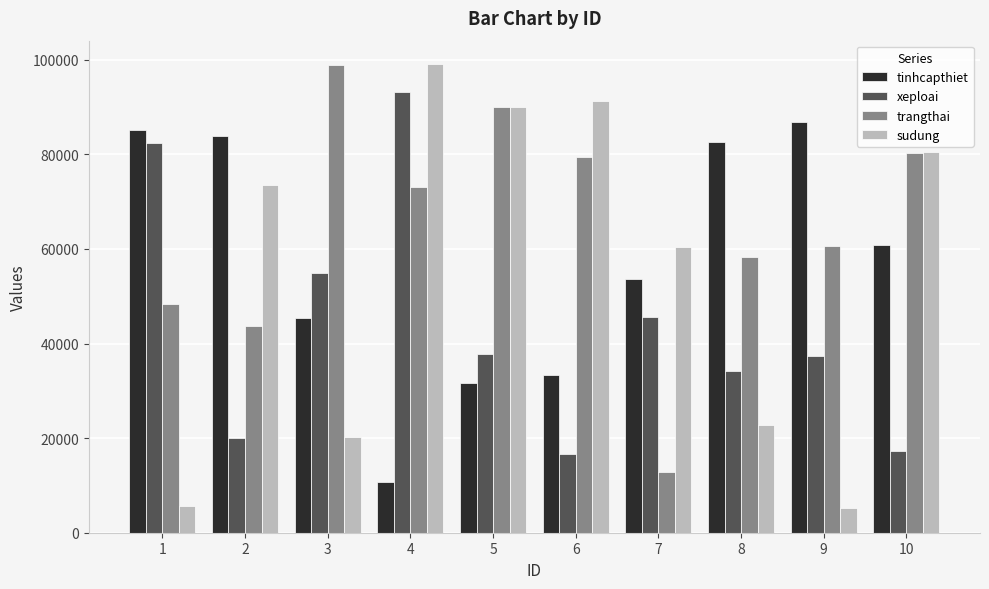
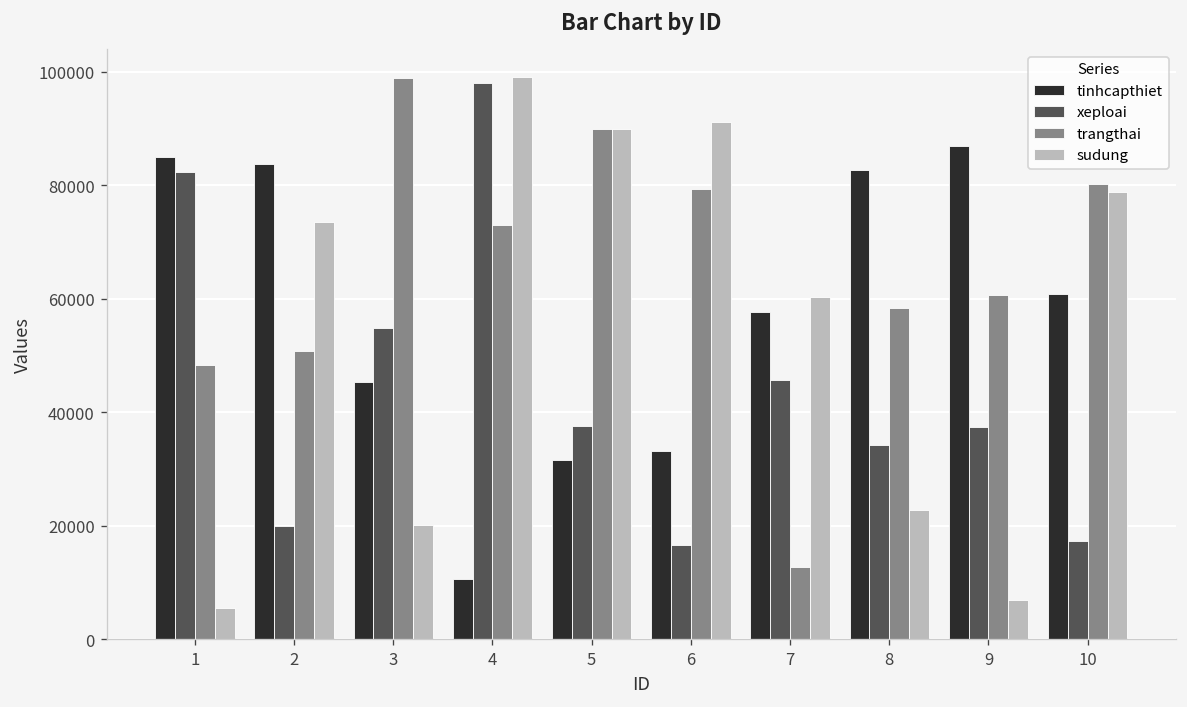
  {
    "tinhcapthiet": {
      "1": 85000,
      "2": 84000,
      "3": 45000,
      "4": 11000,
      "5": 32000,
      "6": 33000,
-     "7": 54000,
+     "7": 58000,
      "8": 83000,
      "9": 87000,
      "10": 61000
    },
    "xeploai": {
      "1": 82000,
      "2": 20000,
      "3": 55000,
-     "4": 93000,
+     "4": 98000,
      "5": 38000,
      "6": 17000,
      "7": 46000,
      "8": 34000,
      "9": 37000,
      "10": 17000
    },
    "trangthai": {
      "1": 48000,
-     "2": 44000,
+     "2": 51000,
      "3": 99000,
      "4": 73000,
      "5": 90000,
      "6": 79000,
      "7": 13000,
      "8": 58000,
      "9": 61000,
      "10": 80000
    },
    "sudung": {
      "1": 6000,
      "2": 74000,
      "3": 20000,
      "4": 99000,
      "5": 90000,
      "6": 91000,
      "7": 60000,
      "8": 23000,
-     "9": 5000,
-     "10": 81000
+     "9": 7000,
+     "10": 79000
    }
  }
